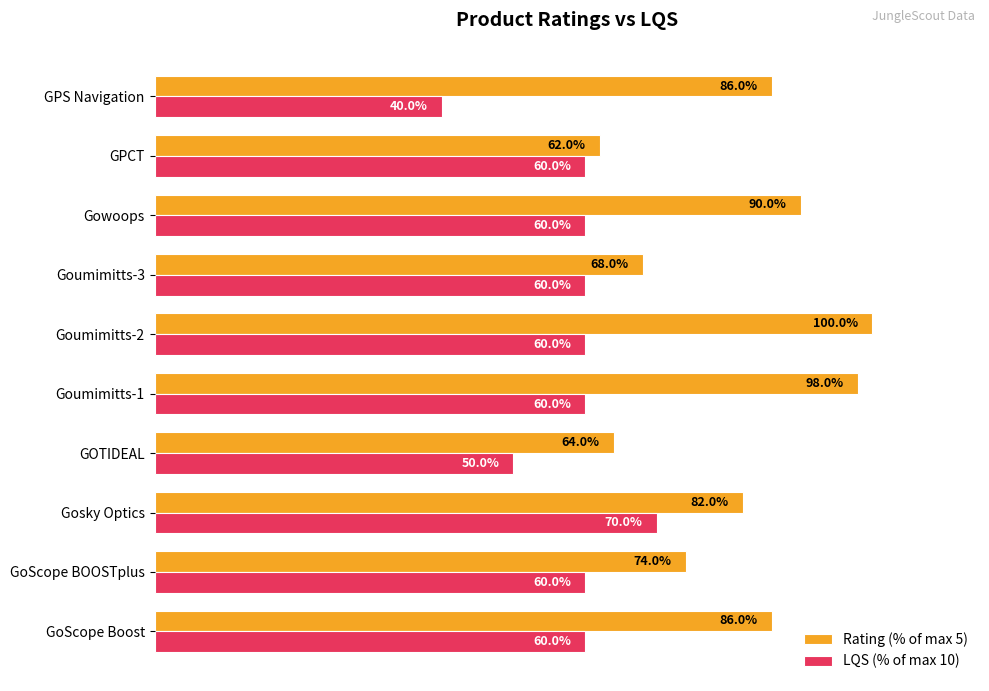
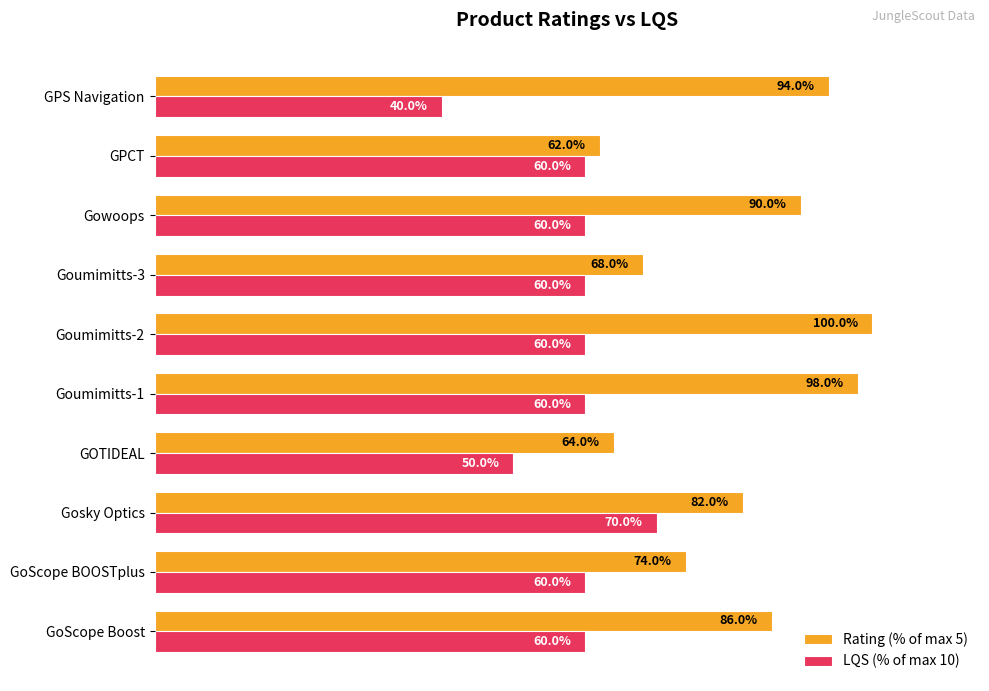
  {
    "Rating (% of max 5)": {
-     "GPS Navigation": "86.0%",
+     "GPS Navigation": "94.0%",
      "GPCT": "62.0%",
      "Gowoops": "90.0%",
      "Goumimitts-3": "68.0%",
      "Goumimitts-2": "100.0%",
      "Goumimitts-1": "98.0%",
      "GOTIDEAL": "64.0%",
      "Gosky Optics": "82.0%",
      "GoScope BOOSTplus": "74.0%",
      "GoScope Boost": "86.0%"
    },
    "LQS (% of max 10)": {
      "GPS Navigation": "40.0%",
      "GPCT": "60.0%",
      "Gowoops": "60.0%",
      "Goumimitts-3": "60.0%",
      "Goumimitts-2": "60.0%",
      "Goumimitts-1": "60.0%",
      "GOTIDEAL": "50.0%",
      "Gosky Optics": "70.0%",
      "GoScope BOOSTplus": "60.0%",
      "GoScope Boost": "60.0%"
    }
  }
